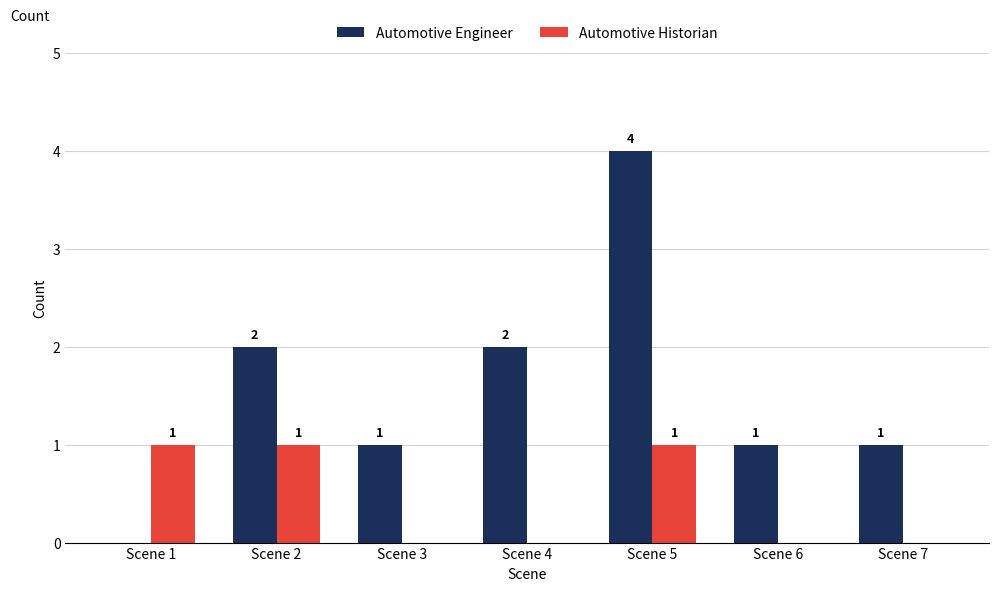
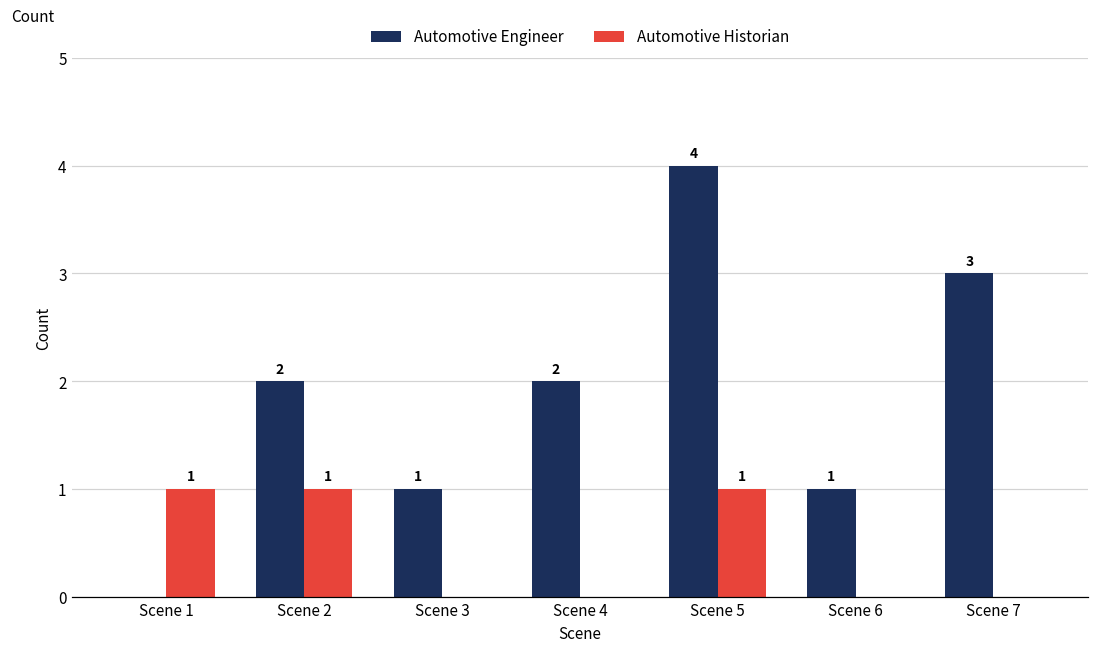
  {
    "Automotive Engineer": {
      "Scene 2": 2,
      "Scene 3": 1,
      "Scene 4": 2,
      "Scene 5": 4,
      "Scene 6": 1,
-     "Scene 7": 1
+     "Scene 7": 3
    },
    "Automotive Historian": {
      "Scene 1": 1,
      "Scene 2": 1,
      "Scene 5": 1
    }
  }
